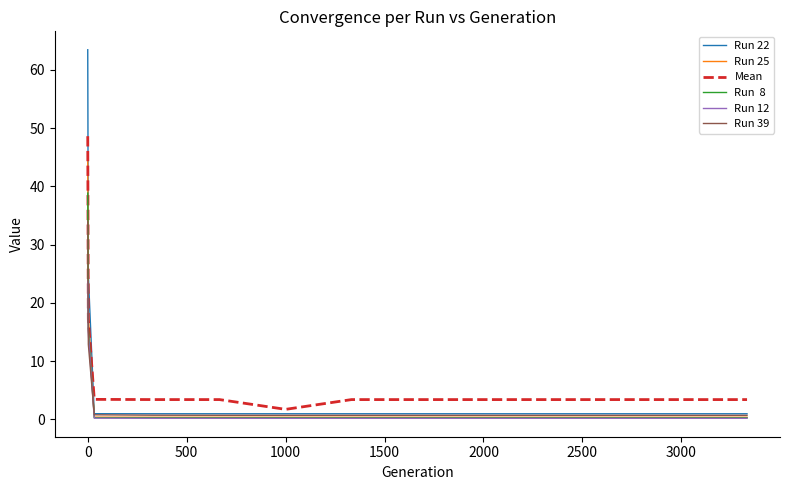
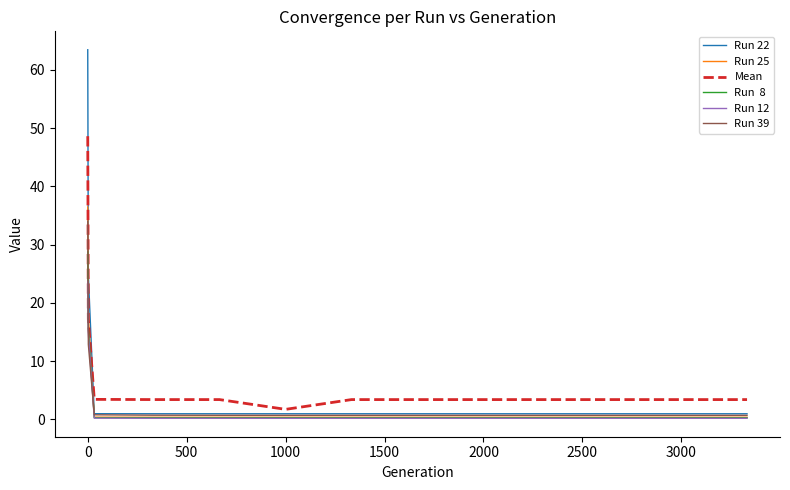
  {
    "Run 22": {
      "0": 63
    },
    "Run 25": {
-     "0": 44
+     "0": 36
    },
    "Mean": {
      "0": 49,
      "1000": 2
    },
    "Run 8": {
-     "0": 39
+     "0": 29
    },
    "Run 12": {
      "0": 24
    },
    "Run 39": {
      "0": 34
    }
  }
